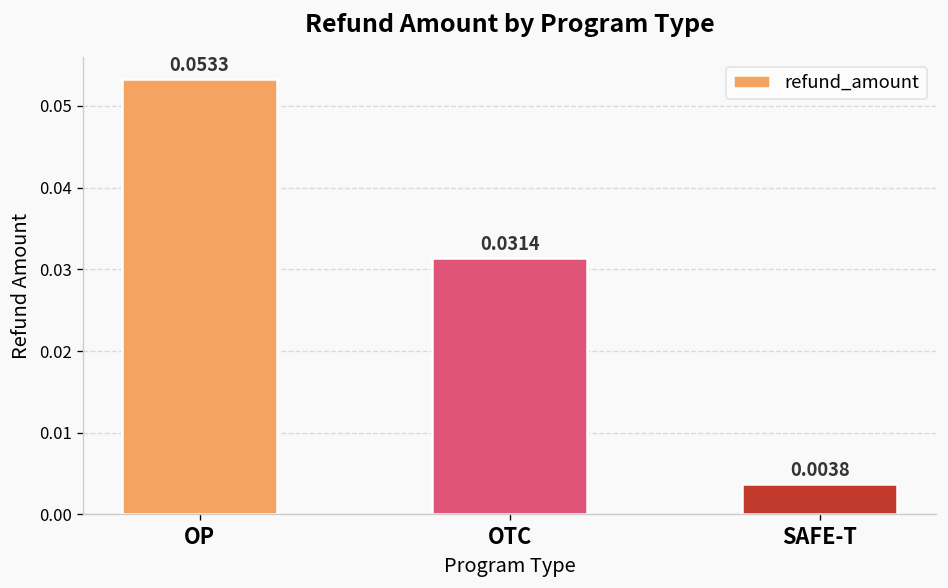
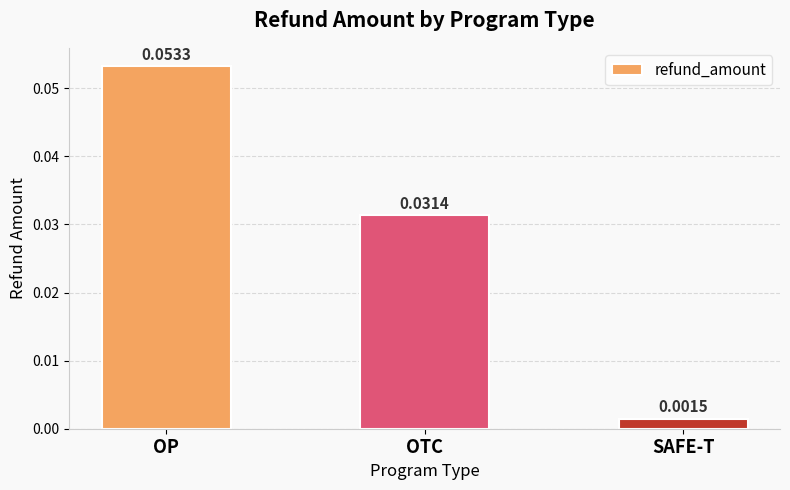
  {
    "OP": 0.0533,
    "OTC": 0.0314,
-   "SAFE-T": 0.0038
+   "SAFE-T": 0.0015
  }
